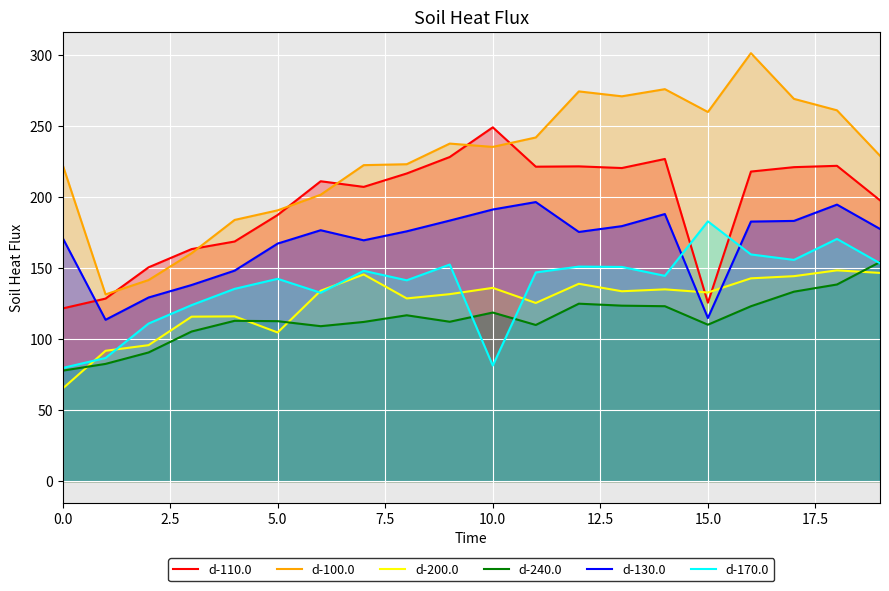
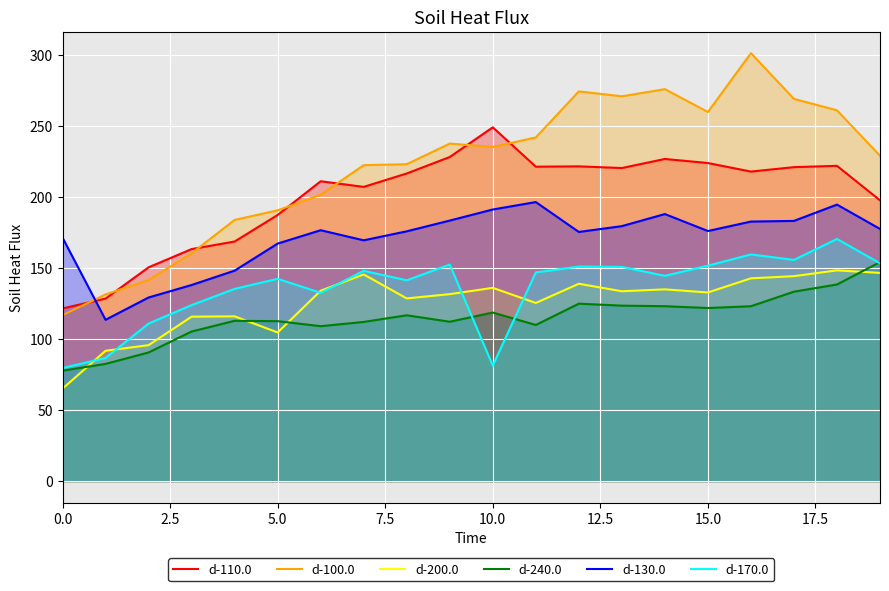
  {
    "d-110.0": {
      "0.0": 121,
      "5.0": 187,
      "10.0": 249,
-     "15.0": 126
+     "15.0": 224
    },
    "d-100.0": {
-     "0.0": 223,
+     "0.0": 117,
      "5.0": 191,
      "10.0": 235,
      "15.0": 260
    },
    "d-200.0": {
      "0.0": 65,
      "5.0": 105,
      "10.0": 136,
      "15.0": 133
    },
    "d-240.0": {
      "0.0": 78,
      "5.0": 113,
      "10.0": 119,
-     "15.0": 110
+     "15.0": 122
    },
    "d-130.0": {
      "0.0": 171,
      "5.0": 167,
      "10.0": 191,
-     "15.0": 115
+     "15.0": 176
    },
    "d-170.0": {
      "0.0": 80,
      "5.0": 142,
      "10.0": 81,
-     "15.0": 183
+     "15.0": 152
    }
  }
